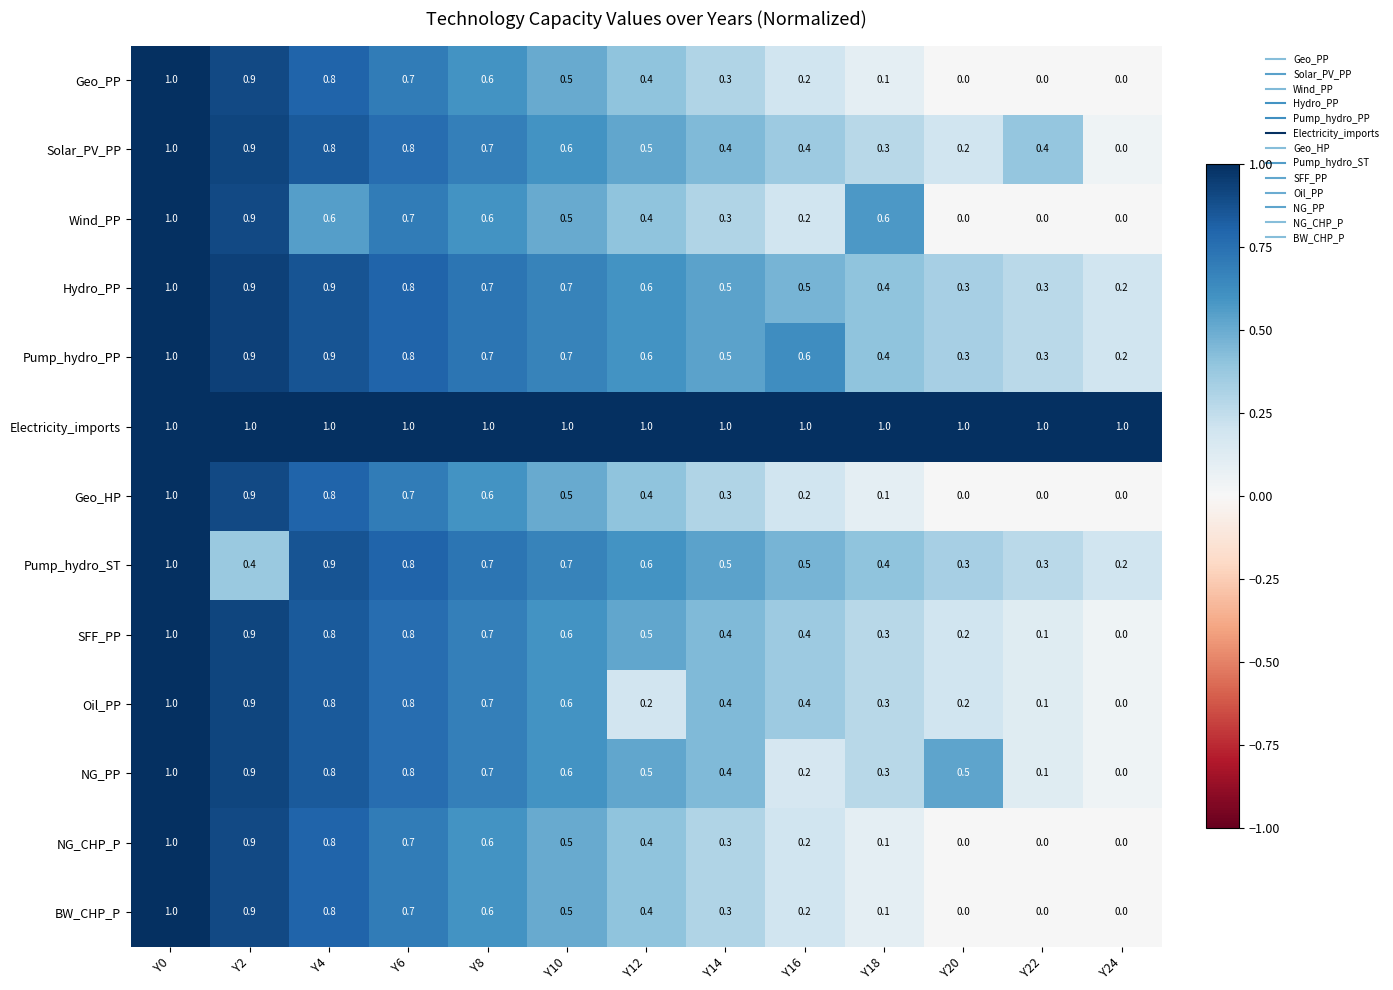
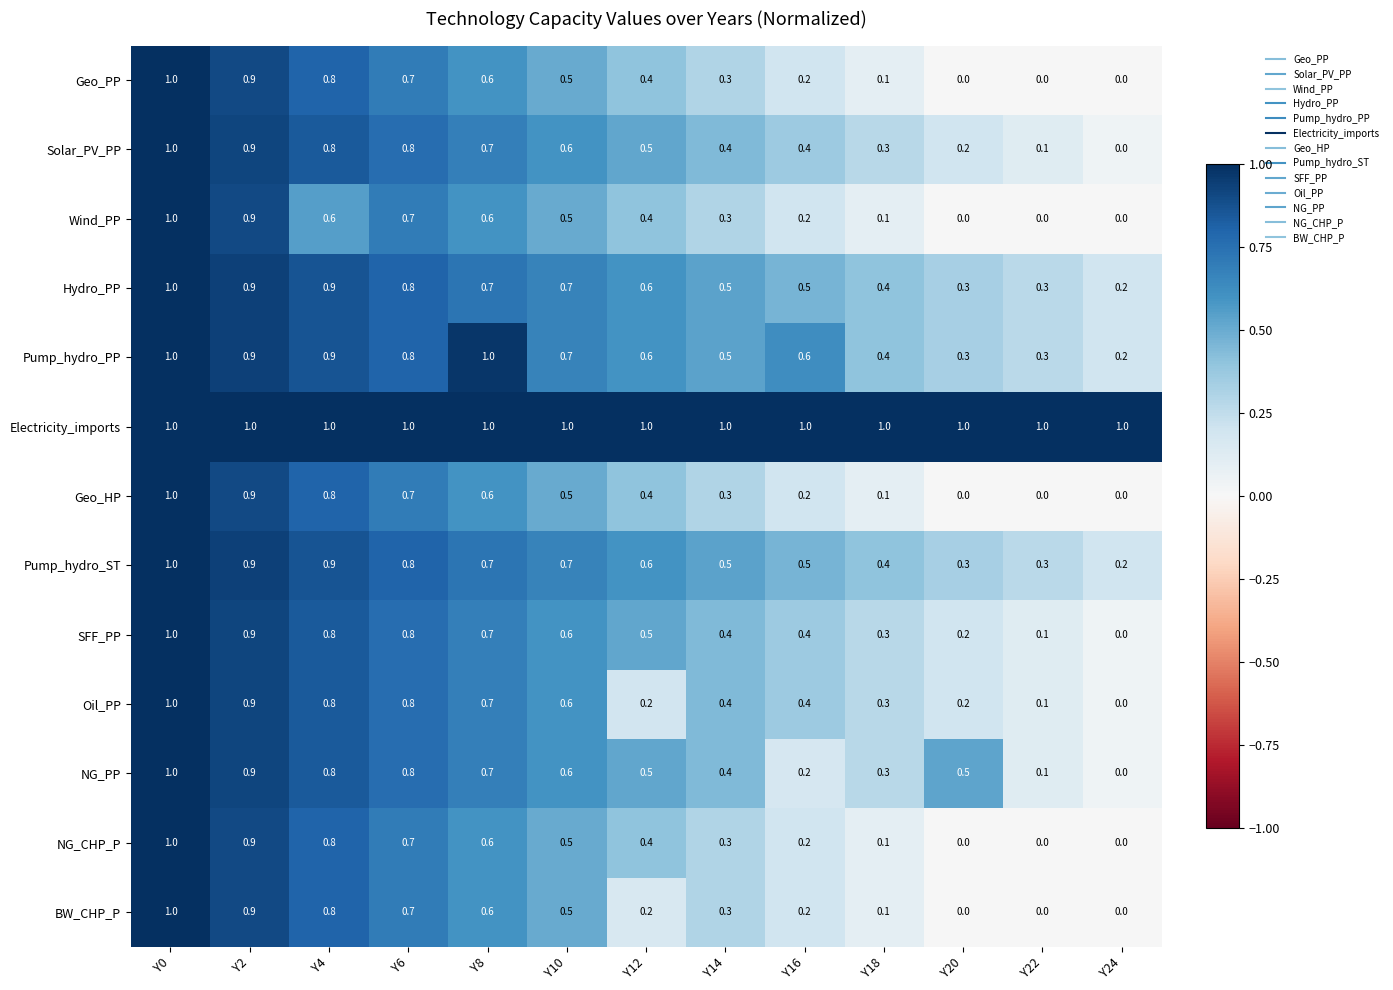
  {
    "Geo_PP": {
      "Y0": 1.0,
      "Y2": 0.9,
      "Y4": 0.8,
      "Y6": 0.7,
      "Y8": 0.6,
      "Y10": 0.5,
      "Y12": 0.4,
      "Y14": 0.3,
      "Y16": 0.2,
      "Y18": 0.1,
      "Y20": 0.0,
      "Y22": 0.0,
      "Y24": 0.0
    },
    "Solar_PV_PP": {
      "Y0": 1.0,
      "Y2": 0.9,
      "Y4": 0.8,
      "Y6": 0.8,
      "Y8": 0.7,
      "Y10": 0.6,
      "Y12": 0.5,
      "Y14": 0.4,
      "Y16": 0.4,
      "Y18": 0.3,
      "Y20": 0.2,
-     "Y22": 0.4,
+     "Y22": 0.1,
      "Y24": 0.0
    },
    "Wind_PP": {
      "Y0": 1.0,
      "Y2": 0.9,
      "Y4": 0.6,
      "Y6": 0.7,
      "Y8": 0.6,
      "Y10": 0.5,
      "Y12": 0.4,
      "Y14": 0.3,
      "Y16": 0.2,
-     "Y18": 0.6,
+     "Y18": 0.1,
      "Y20": 0.0,
      "Y22": 0.0,
      "Y24": 0.0
    },
    "Hydro_PP": {
      "Y0": 1.0,
      "Y2": 0.9,
      "Y4": 0.9,
      "Y6": 0.8,
      "Y8": 0.7,
      "Y10": 0.7,
      "Y12": 0.6,
      "Y14": 0.5,
      "Y16": 0.5,
      "Y18": 0.4,
      "Y20": 0.3,
      "Y22": 0.3,
      "Y24": 0.2
    },
    "Pump_hydro_PP": {
      "Y0": 1.0,
      "Y2": 0.9,
      "Y4": 0.9,
      "Y6": 0.8,
-     "Y8": 0.7,
+     "Y8": 1.0,
      "Y10": 0.7,
      "Y12": 0.6,
      "Y14": 0.5,
      "Y16": 0.6,
      "Y18": 0.4,
      "Y20": 0.3,
      "Y22": 0.3,
      "Y24": 0.2
    },
    "Electricity_imports": {
      "Y0": 1.0,
      "Y2": 1.0,
      "Y4": 1.0,
      "Y6": 1.0,
      "Y8": 1.0,
      "Y10": 1.0,
      "Y12": 1.0,
      "Y14": 1.0,
      "Y16": 1.0,
      "Y18": 1.0,
      "Y20": 1.0,
      "Y22": 1.0,
      "Y24": 1.0
    },
    "Geo_HP": {
      "Y0": 1.0,
      "Y2": 0.9,
      "Y4": 0.8,
      "Y6": 0.7,
      "Y8": 0.6,
      "Y10": 0.5,
      "Y12": 0.4,
      "Y14": 0.3,
      "Y16": 0.2,
      "Y18": 0.1,
      "Y20": 0.0,
      "Y22": 0.0,
      "Y24": 0.0
    },
    "Pump_hydro_ST": {
      "Y0": 1.0,
-     "Y2": 0.4,
+     "Y2": 0.9,
      "Y4": 0.9,
      "Y6": 0.8,
      "Y8": 0.7,
      "Y10": 0.7,
      "Y12": 0.6,
      "Y14": 0.5,
      "Y16": 0.5,
      "Y18": 0.4,
      "Y20": 0.3,
      "Y22": 0.3,
      "Y24": 0.2
    },
    "SFF_PP": {
      "Y0": 1.0,
      "Y2": 0.9,
      "Y4": 0.8,
      "Y6": 0.8,
      "Y8": 0.7,
      "Y10": 0.6,
      "Y12": 0.5,
      "Y14": 0.4,
      "Y16": 0.4,
      "Y18": 0.3,
      "Y20": 0.2,
      "Y22": 0.1,
      "Y24": 0.0
    },
    "Oil_PP": {
      "Y0": 1.0,
      "Y2": 0.9,
      "Y4": 0.8,
      "Y6": 0.8,
      "Y8": 0.7,
      "Y10": 0.6,
      "Y12": 0.2,
      "Y14": 0.4,
      "Y16": 0.4,
      "Y18": 0.3,
      "Y20": 0.2,
      "Y22": 0.1,
      "Y24": 0.0
    },
    "NG_PP": {
      "Y0": 1.0,
      "Y2": 0.9,
      "Y4": 0.8,
      "Y6": 0.8,
      "Y8": 0.7,
      "Y10": 0.6,
      "Y12": 0.5,
      "Y14": 0.4,
      "Y16": 0.2,
      "Y18": 0.3,
      "Y20": 0.5,
      "Y22": 0.1,
      "Y24": 0.0
    },
    "NG_CHP_P": {
      "Y0": 1.0,
      "Y2": 0.9,
      "Y4": 0.8,
      "Y6": 0.7,
      "Y8": 0.6,
      "Y10": 0.5,
      "Y12": 0.4,
      "Y14": 0.3,
      "Y16": 0.2,
      "Y18": 0.1,
      "Y20": 0.0,
      "Y22": 0.0,
      "Y24": 0.0
    },
    "BW_CHP_P": {
      "Y0": 1.0,
      "Y2": 0.9,
      "Y4": 0.8,
      "Y6": 0.7,
      "Y8": 0.6,
      "Y10": 0.5,
-     "Y12": 0.4,
+     "Y12": 0.2,
      "Y14": 0.3,
      "Y16": 0.2,
      "Y18": 0.1,
      "Y20": 0.0,
      "Y22": 0.0,
      "Y24": 0.0
    }
  }
